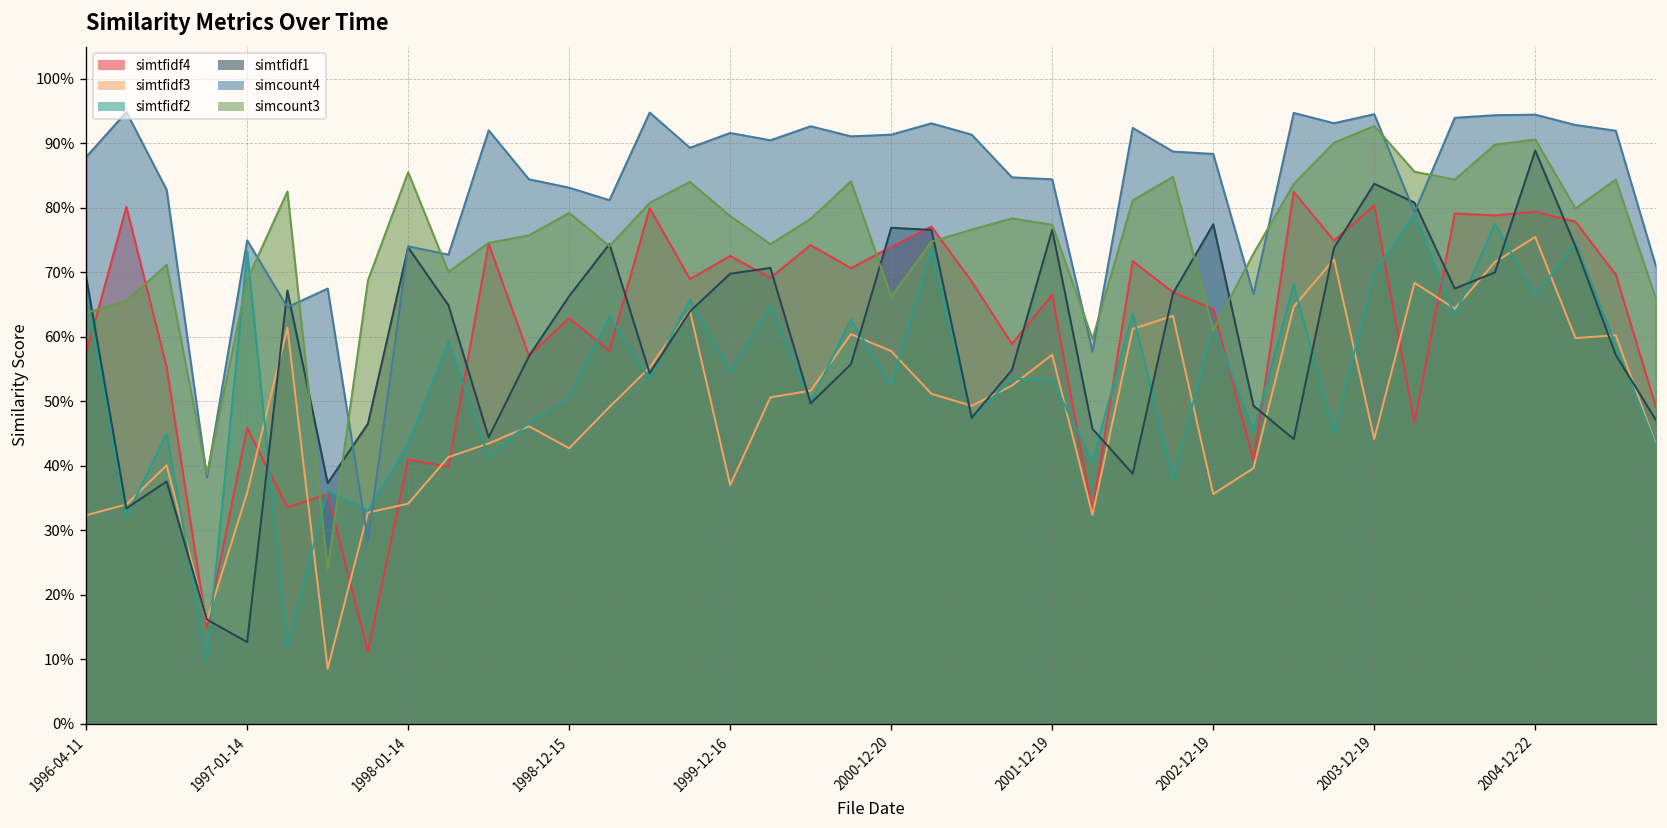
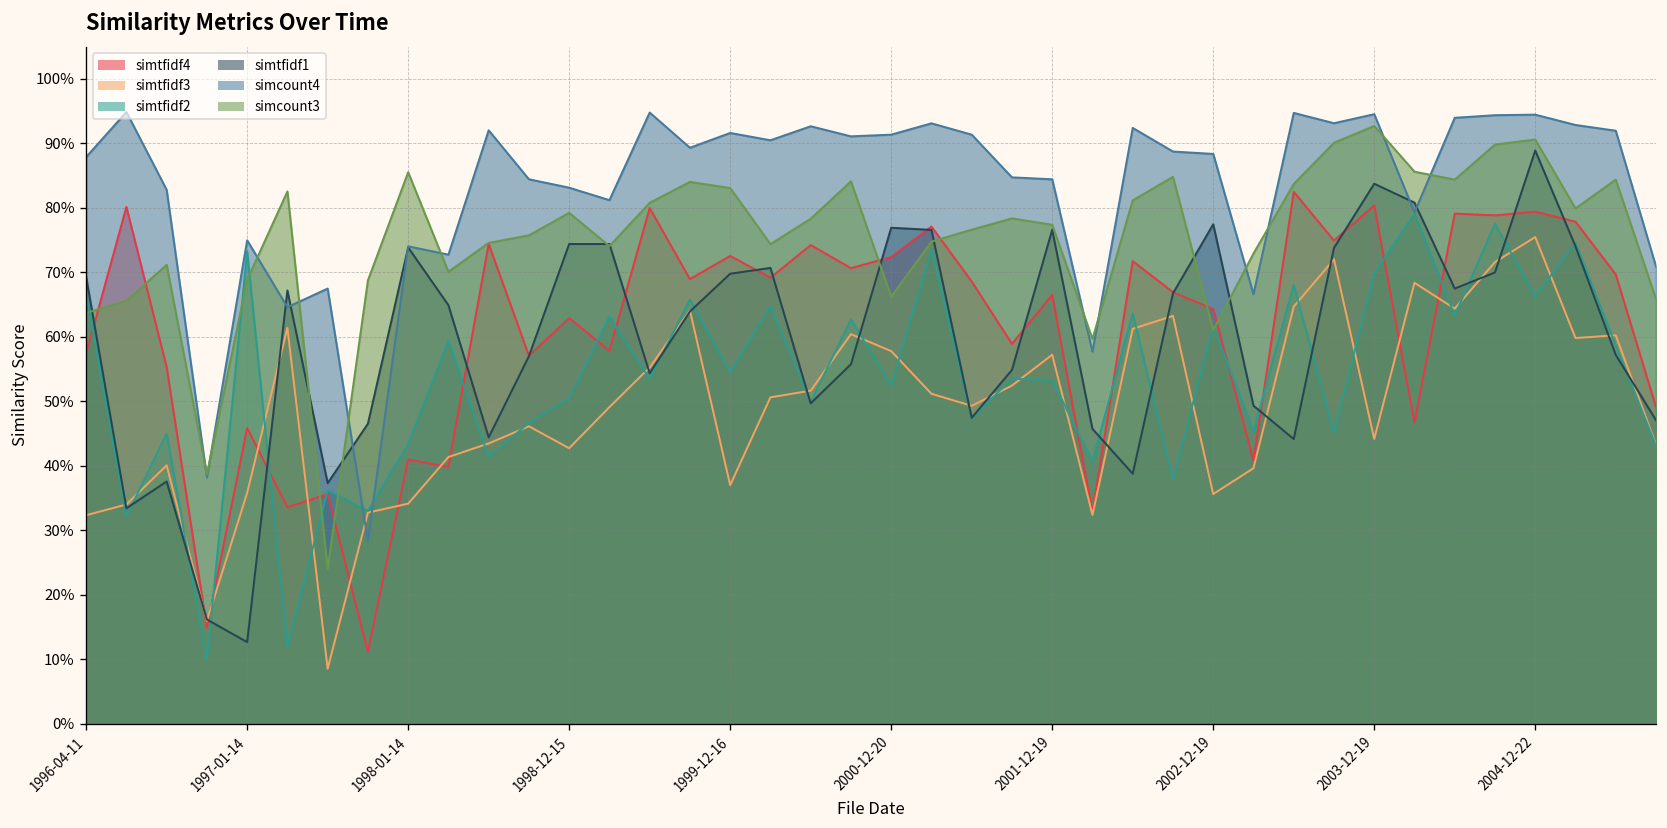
  {
    "simtfidf4": {
      "1996-04-11": "57%",
      "1997-01-14": "46%",
      "1998-01-14": "41%",
      "1998-12-15": "63%",
      "1999-12-16": "73%",
-     "2000-12-20": "74%",
+     "2000-12-20": "72%",
      "2001-12-19": "67%",
      "2002-12-19": "64%",
      "2003-12-19": "80%",
      "2004-12-22": "79%"
    },
    "simtfidf3": {
      "1996-04-11": "32%",
      "1997-01-14": "36%",
      "1998-01-14": "34%",
      "1998-12-15": "43%",
      "1999-12-16": "37%",
      "2000-12-20": "58%",
      "2001-12-19": "57%",
      "2002-12-19": "36%",
      "2003-12-19": "44%",
      "2004-12-22": "75%"
    },
    "simtfidf1": {
      "1996-04-11": "69%",
      "1997-01-14": "13%",
-     "1998-12-15": "66%",
+     "1998-12-15": "74%",
      "1999-12-16": "70%",
      "2000-12-20": "77%",
      "2001-12-19": "77%",
      "2002-12-19": "77%",
      "2003-12-19": "84%",
      "2004-12-22": "89%"
    },
    "simcount3": {
      "1996-04-11": "64%",
      "1997-01-14": "69%",
      "1998-01-14": "86%",
      "1998-12-15": "79%",
-     "1999-12-16": "79%",
+     "1999-12-16": "83%",
      "2000-12-20": "66%",
      "2001-12-19": "77%",
      "2002-12-19": "61%",
      "2003-12-19": "93%",
      "2004-12-22": "91%"
    }
  }
